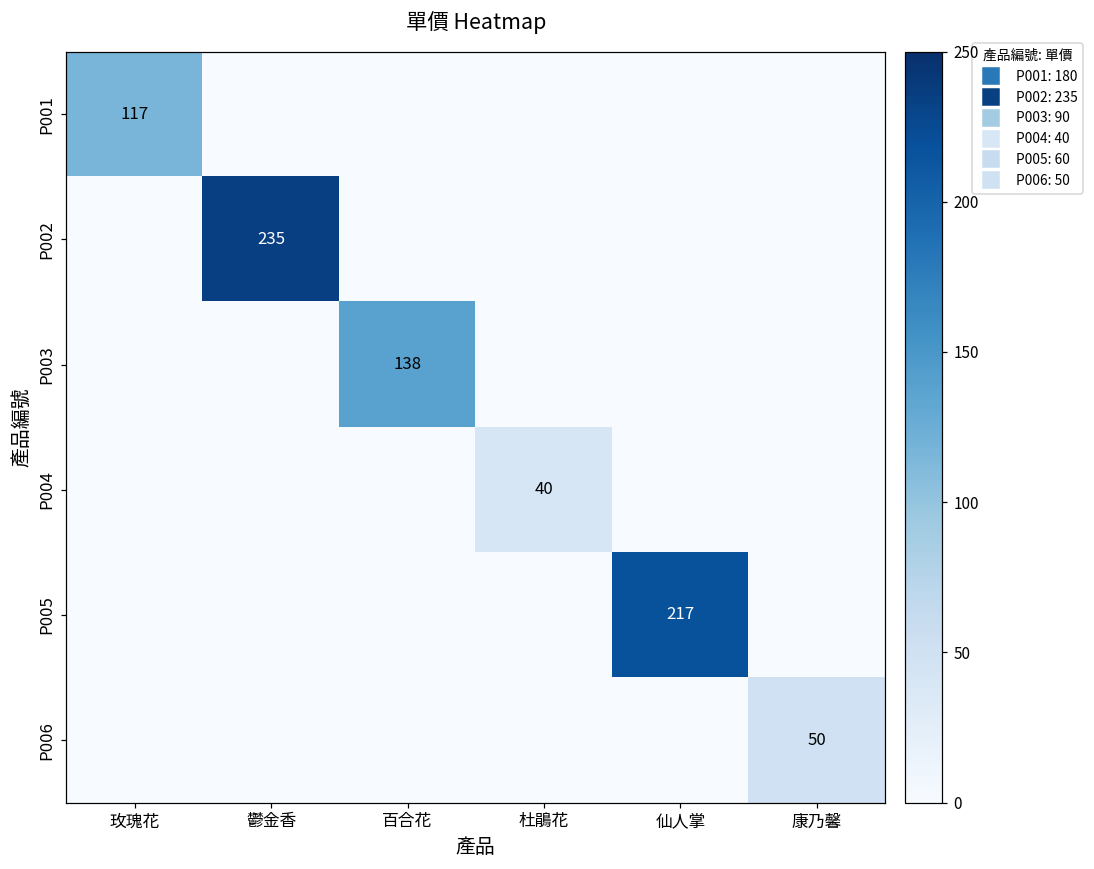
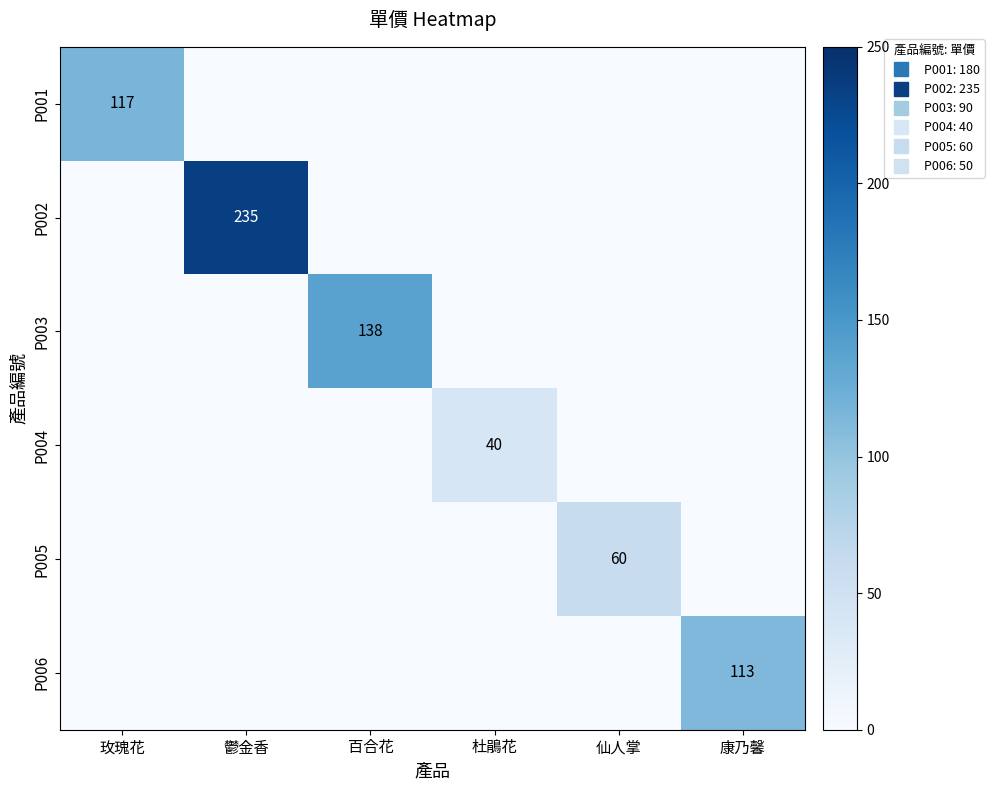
  {
    "P001": {
      "玫瑰花": 117
    },
    "P002": {
      "鬱金香": 235
    },
    "P003": {
      "百合花": 138
    },
    "P004": {
      "杜鵑花": 40
    },
    "P005": {
-     "仙人掌": 217
+     "仙人掌": 60
    },
    "P006": {
-     "康乃馨": 50
+     "康乃馨": 113
    }
  }
